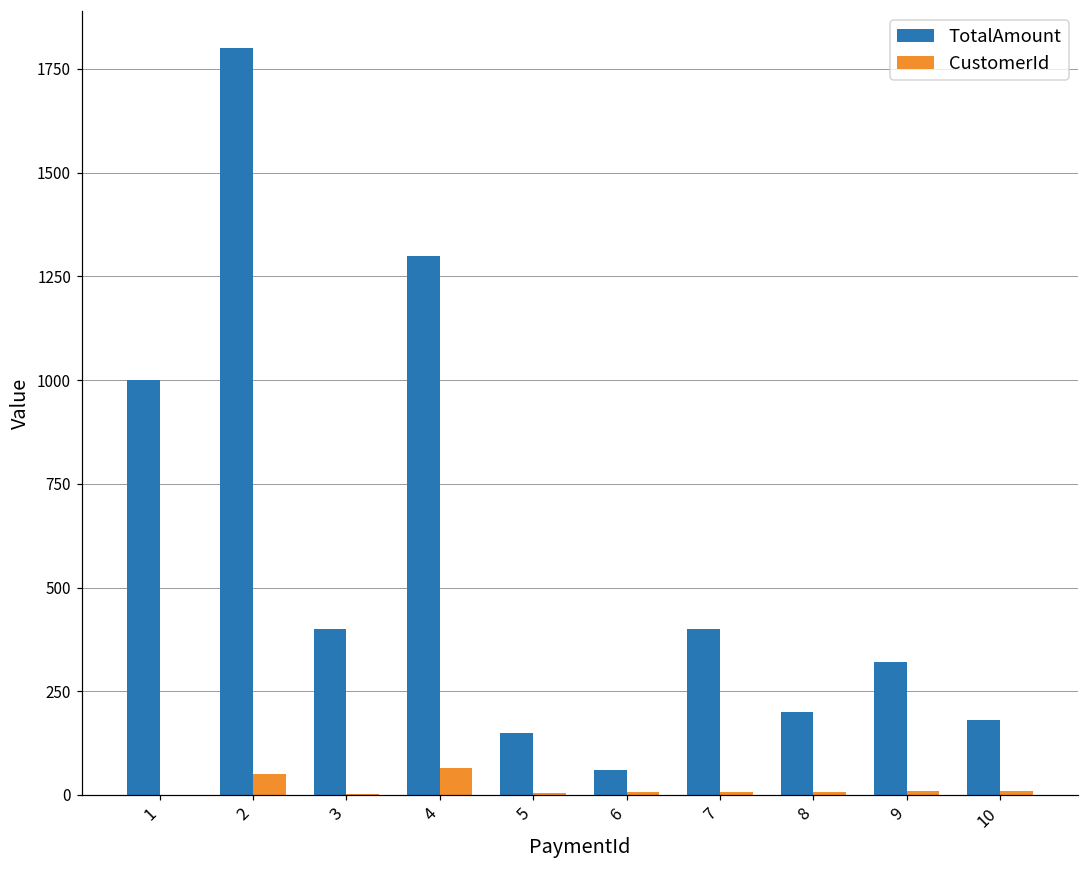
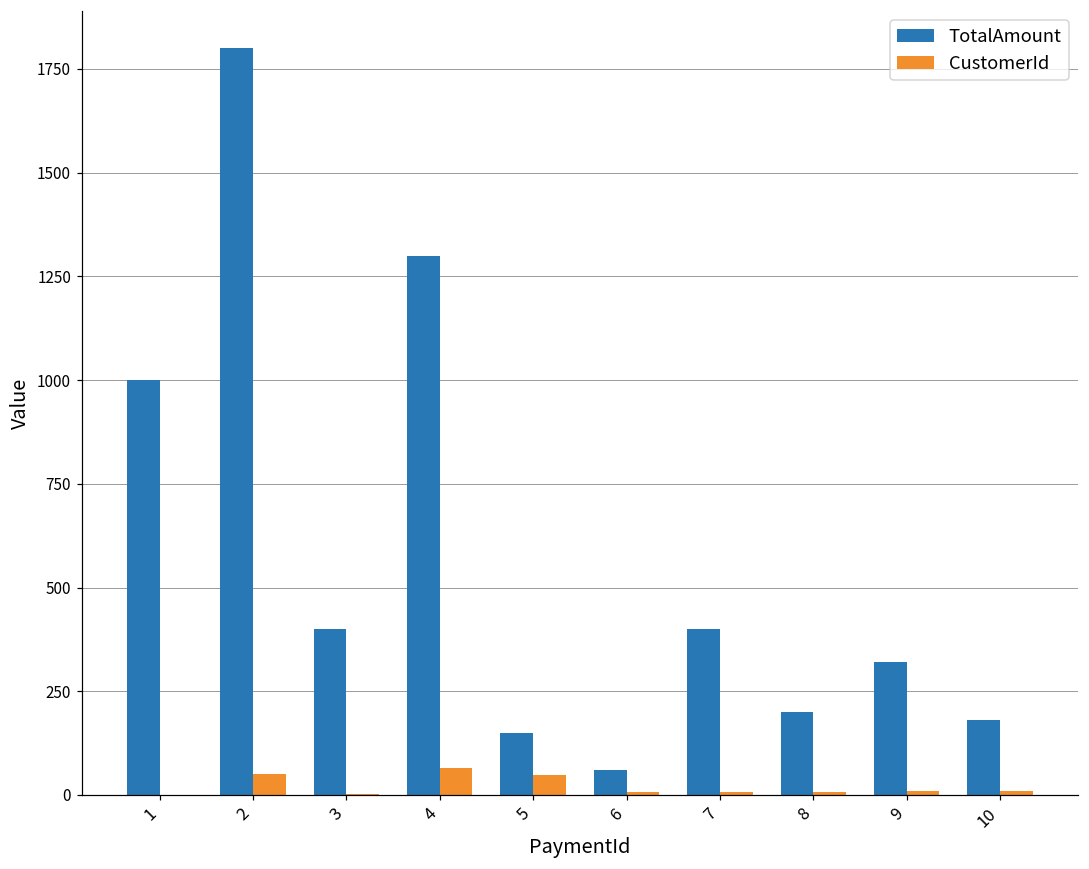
  {
    "TotalAmount": {
      "1": 1000,
      "2": 1800,
      "3": 400,
      "4": 1300,
      "5": 150,
      "6": 60,
      "7": 400,
      "8": 200,
      "9": 320,
      "10": 180
    },
    "CustomerId": {
      "2": 50,
      "4": 70,
-     "5": 10,
+     "5": 50,
      "7": 10,
      "8": 10,
      "9": 10,
      "10": 10
    }
  }
